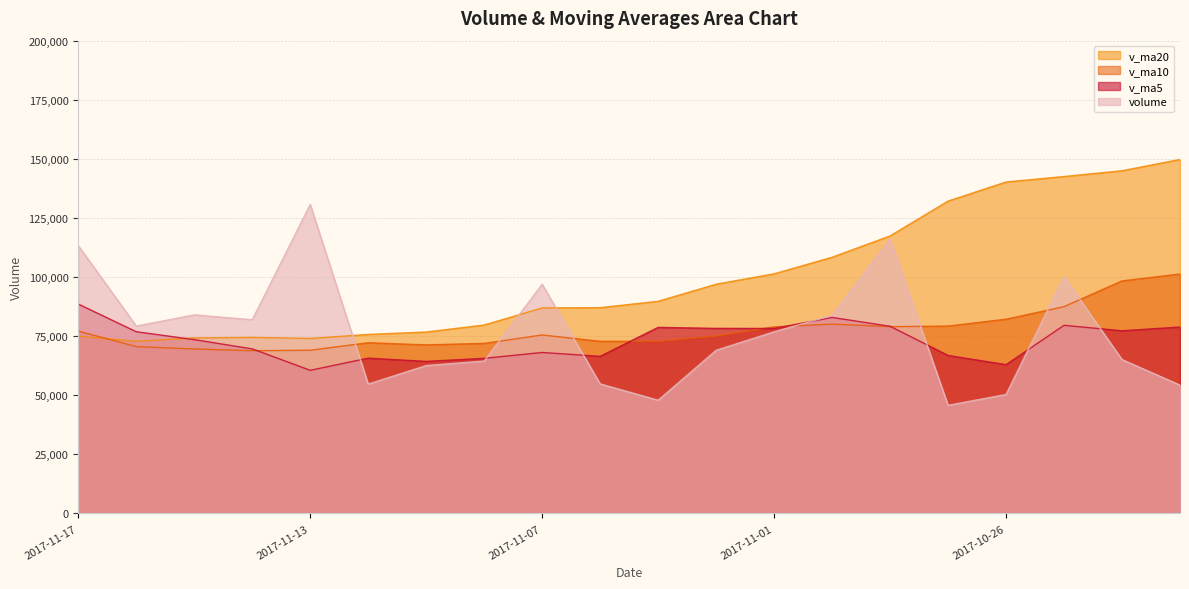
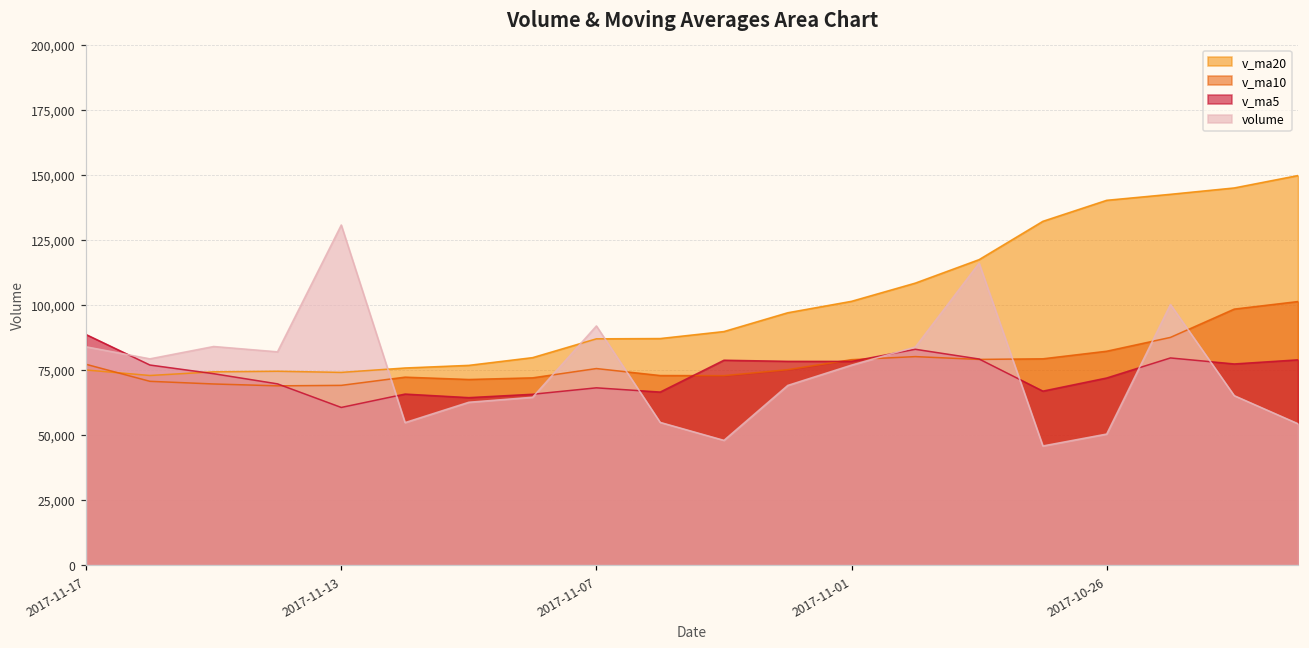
  {
    "v_ma5": {
      "2017-11-17": "89,000",
      "2017-11-13": "61,000",
      "2017-11-07": "68,000",
-     "2017-10-26": "63,000"
+     "2017-10-26": "72,000"
    },
    "volume": {
-     "2017-11-17": "113,000",
+     "2017-11-17": "84,000",
      "2017-11-13": "131,000",
-     "2017-11-07": "97,000",
+     "2017-11-07": "92,000",
      "2017-11-01": "77,000",
      "2017-10-26": "50,000"
    }
  }
